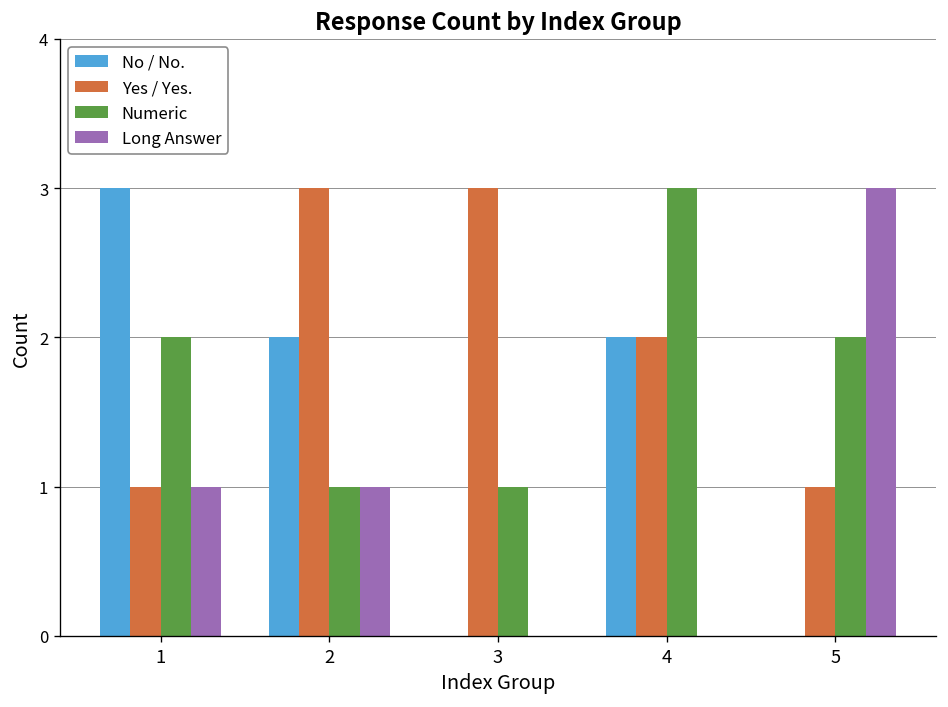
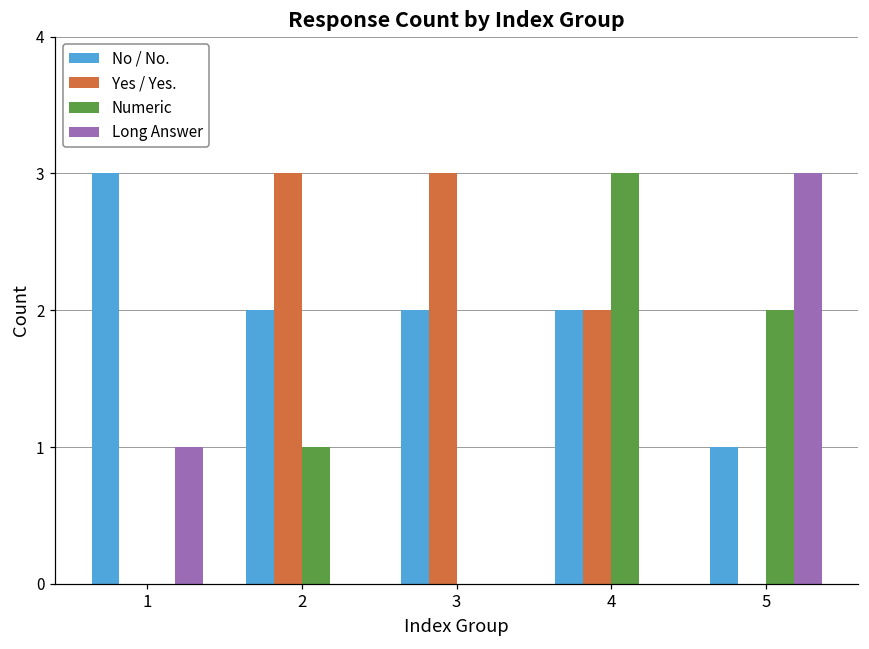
  {
    "No / No.": {
      "1": 3,
      "2": 2,
-     "3": 0,
+     "3": 2,
      "4": 2,
-     "5": 0
+     "5": 1
    },
    "Yes / Yes.": {
-     "1": 1,
+     "1": 0,
      "2": 3,
      "3": 3,
      "4": 2,
-     "5": 1
+     "5": 0
    },
    "Numeric": {
-     "1": 2,
+     "1": 0,
      "2": 1,
-     "3": 1,
+     "3": 0,
      "4": 3,
      "5": 2
    },
    "Long Answer": {
      "1": 1,
-     "2": 1,
+     "2": 0,
      "3": 0,
      "4": 0,
      "5": 3
    }
  }
